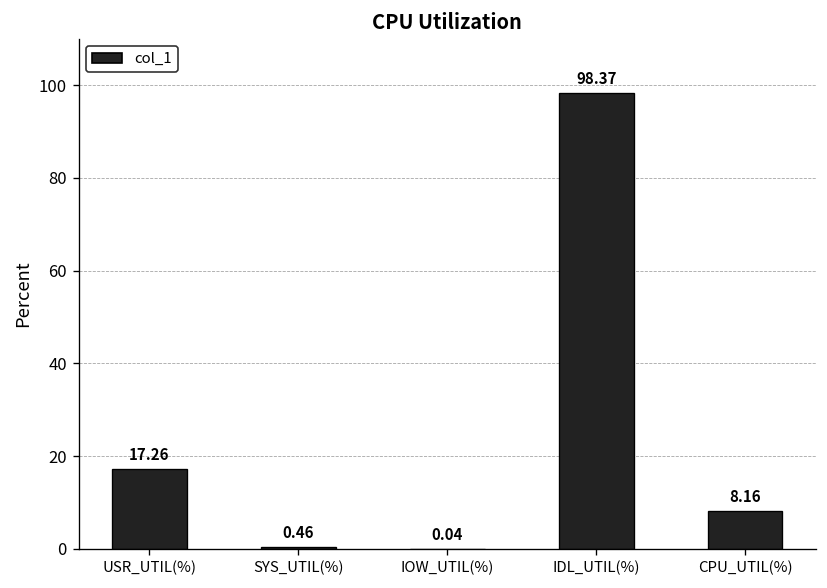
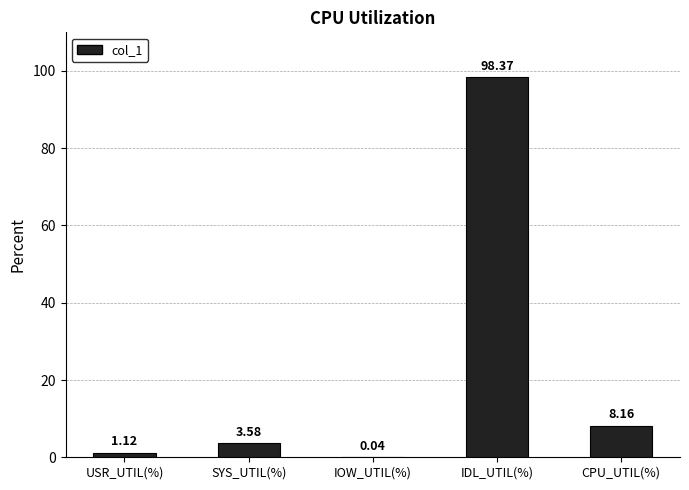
  {
-   "USR_UTIL(%)": 17.26,
-   "SYS_UTIL(%)": 0.46,
+   "USR_UTIL(%)": 1.12,
+   "SYS_UTIL(%)": 3.58,
    "IOW_UTIL(%)": 0.04,
    "IDL_UTIL(%)": 98.37,
    "CPU_UTIL(%)": 8.16
  }
